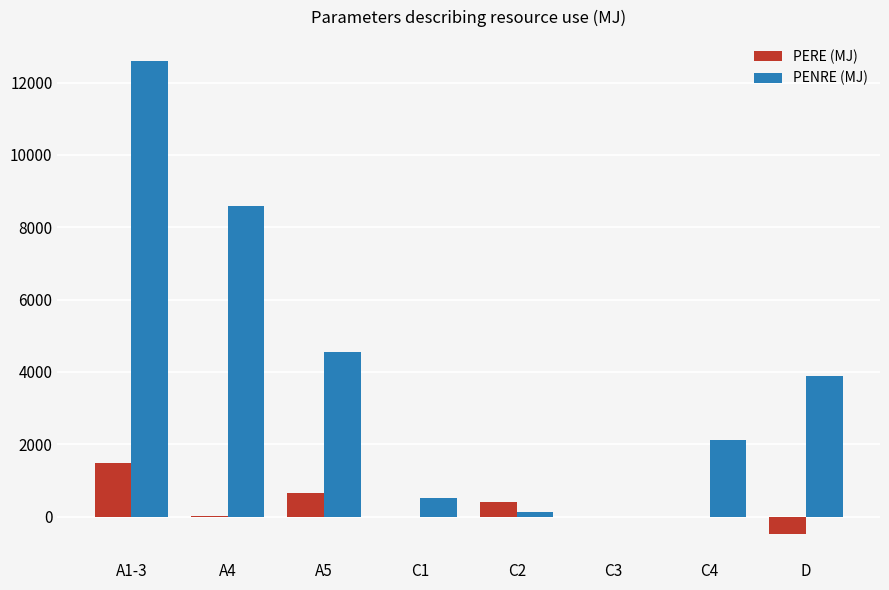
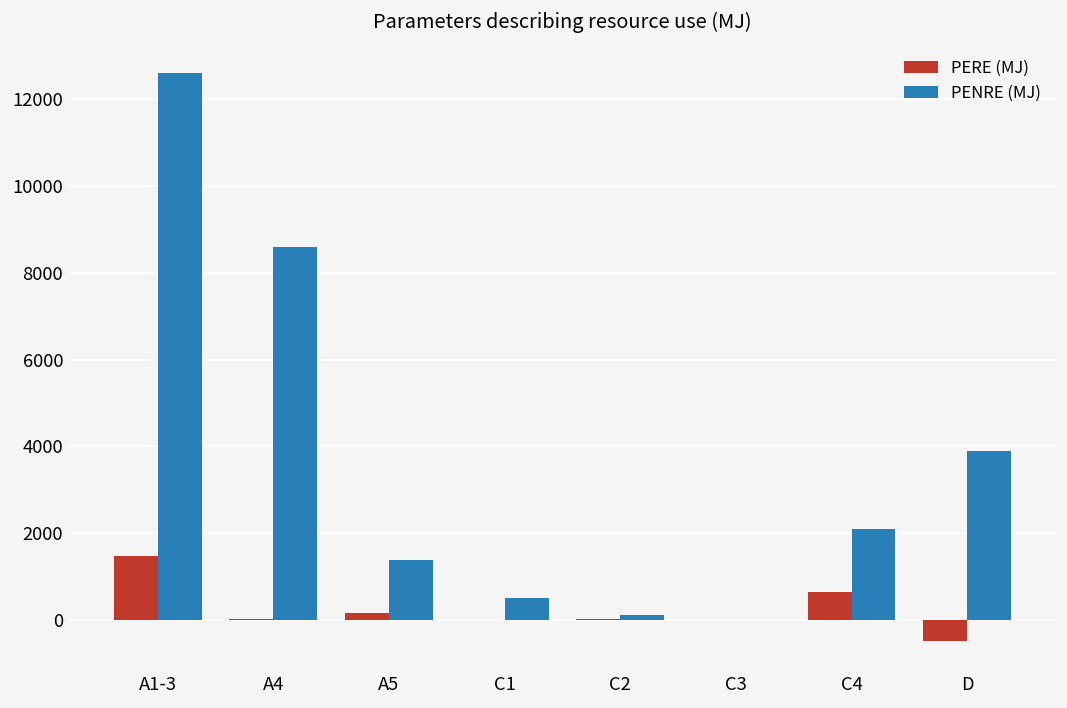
  {
    "PERE (MJ)": {
      "A1-3": 1500,
-     "A5": 600,
-     "C2": 400,
+     "A5": 200,
+     "C2": 0,
      "C3": 0,
-     "C4": 0,
+     "C4": 600,
      "D": -500
    },
    "PENRE (MJ)": {
      "A1-3": 12600,
      "A4": 8600,
-     "A5": 4600,
+     "A5": 1400,
      "C1": 500,
      "C2": 100,
      "C3": 0,
      "C4": 2100,
      "D": 3900
    }
  }
